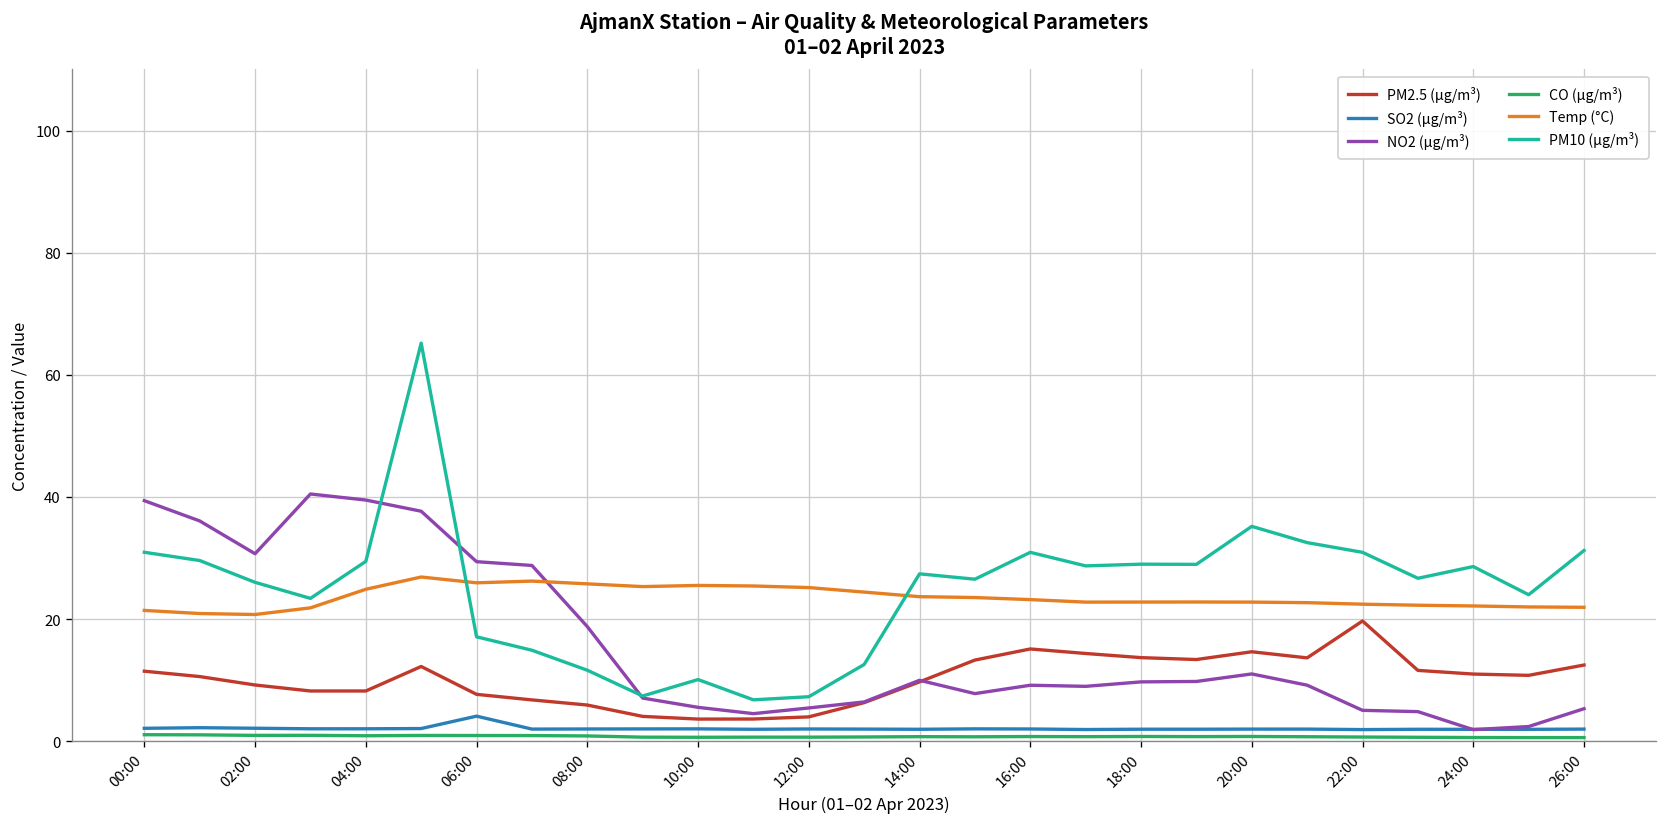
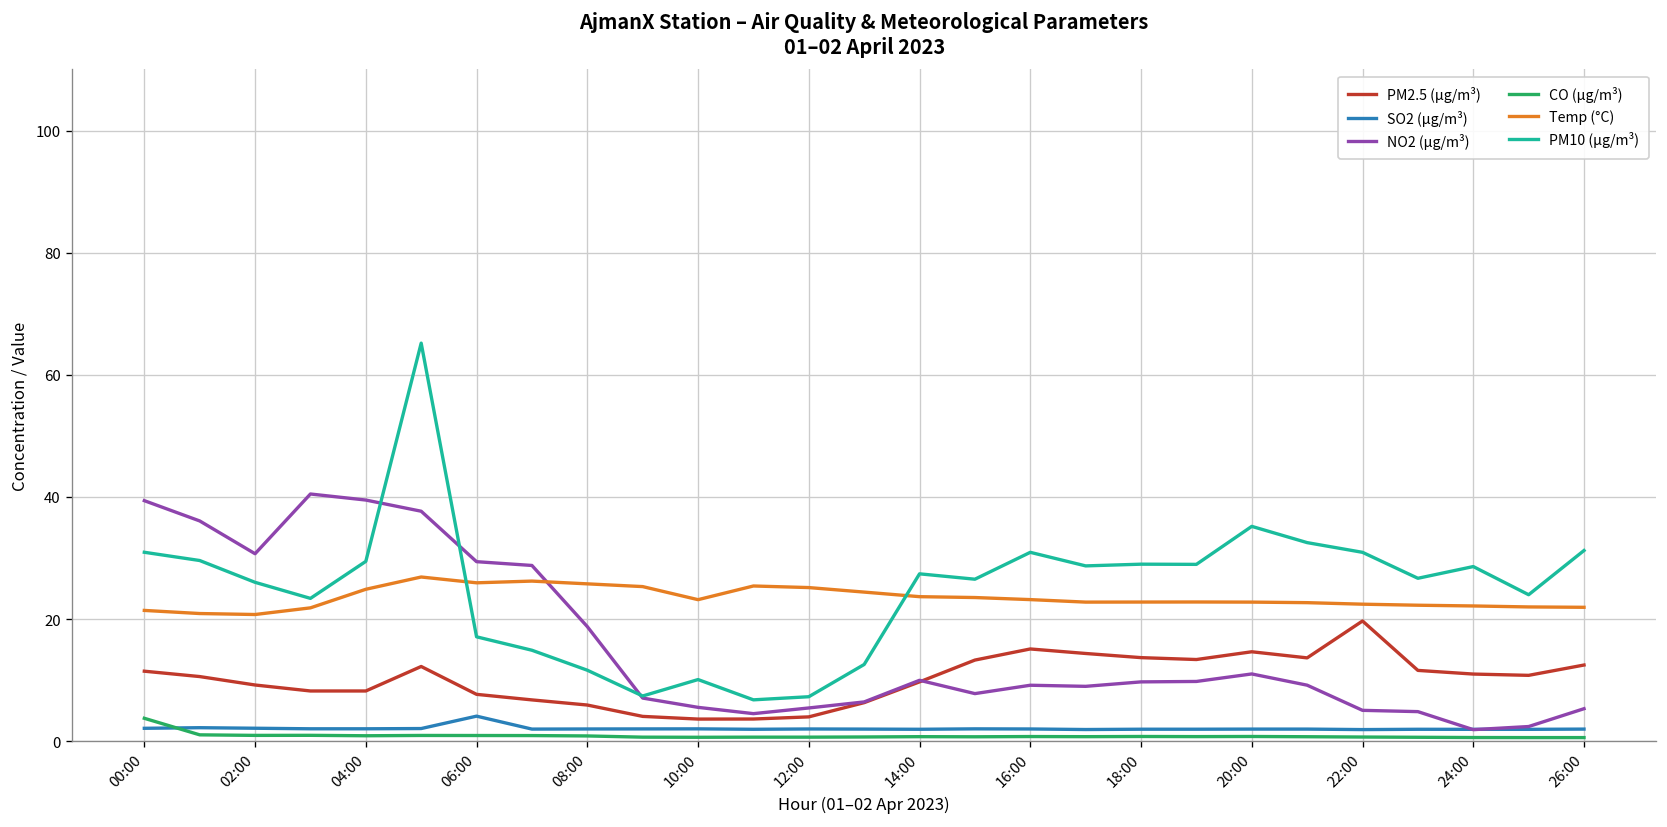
  {
    "PM2.5 (µg/m³)": {
      "00:00": 11,
      "02:00": 9,
      "04:00": 8,
      "06:00": 8,
      "08:00": 6,
      "10:00": 4,
      "12:00": 4,
      "16:00": 15,
      "18:00": 14,
      "20:00": 15,
      "22:00": 20,
      "24:00": 11,
      "26:00": 12
    },
    "SO2 (µg/m³)": {
      "00:00": 2,
      "02:00": 2,
      "04:00": 2,
      "06:00": 4,
      "08:00": 2,
      "10:00": 2,
      "12:00": 2,
      "14:00": 2,
      "16:00": 2,
      "18:00": 2,
      "20:00": 2,
      "22:00": 2,
      "26:00": 2
    },
    "NO2 (µg/m³)": {
      "00:00": 39,
      "02:00": 31,
      "04:00": 40,
      "06:00": 29,
      "08:00": 19,
      "10:00": 6,
      "12:00": 5,
      "16:00": 9,
      "18:00": 10,
      "20:00": 11,
      "22:00": 5,
      "26:00": 5
    },
    "CO (µg/m³)": {
-     "00:00": 1,
+     "00:00": 4,
      "02:00": 1,
      "04:00": 1,
      "06:00": 1,
      "08:00": 1,
      "10:00": 1,
      "12:00": 1,
      "14:00": 1,
      "16:00": 1,
      "18:00": 1,
      "20:00": 1,
      "22:00": 1,
      "24:00": 1,
      "26:00": 1
    },
    "Temp (°C)": {
      "00:00": 21,
      "02:00": 21,
      "04:00": 25,
      "06:00": 26,
      "08:00": 26,
-     "10:00": 26,
+     "10:00": 23,
      "12:00": 25,
      "14:00": 24,
      "16:00": 23,
      "18:00": 23,
      "20:00": 23,
      "22:00": 22,
      "24:00": 22,
      "26:00": 22
    },
    "PM10 (µg/m³)": {
      "00:00": 31,
      "02:00": 26,
      "04:00": 29,
      "06:00": 17,
      "08:00": 12,
      "10:00": 10,
      "12:00": 7,
      "14:00": 27,
      "16:00": 31,
      "18:00": 29,
      "20:00": 35,
      "22:00": 31,
      "24:00": 29,
      "26:00": 31
    }
  }
